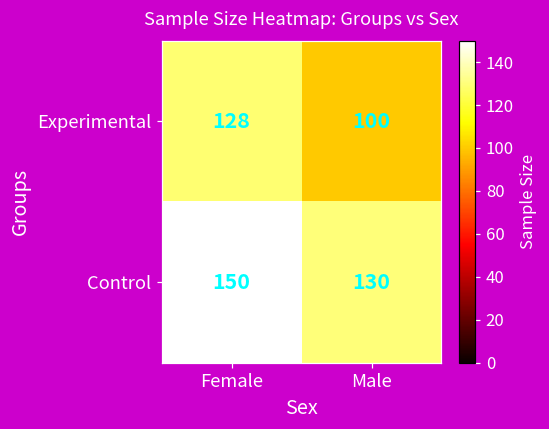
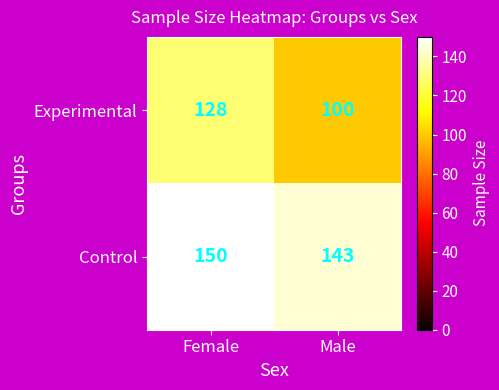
  {
    "Control": {
-     "Male": 130
+     "Male": 143
    }
  }
